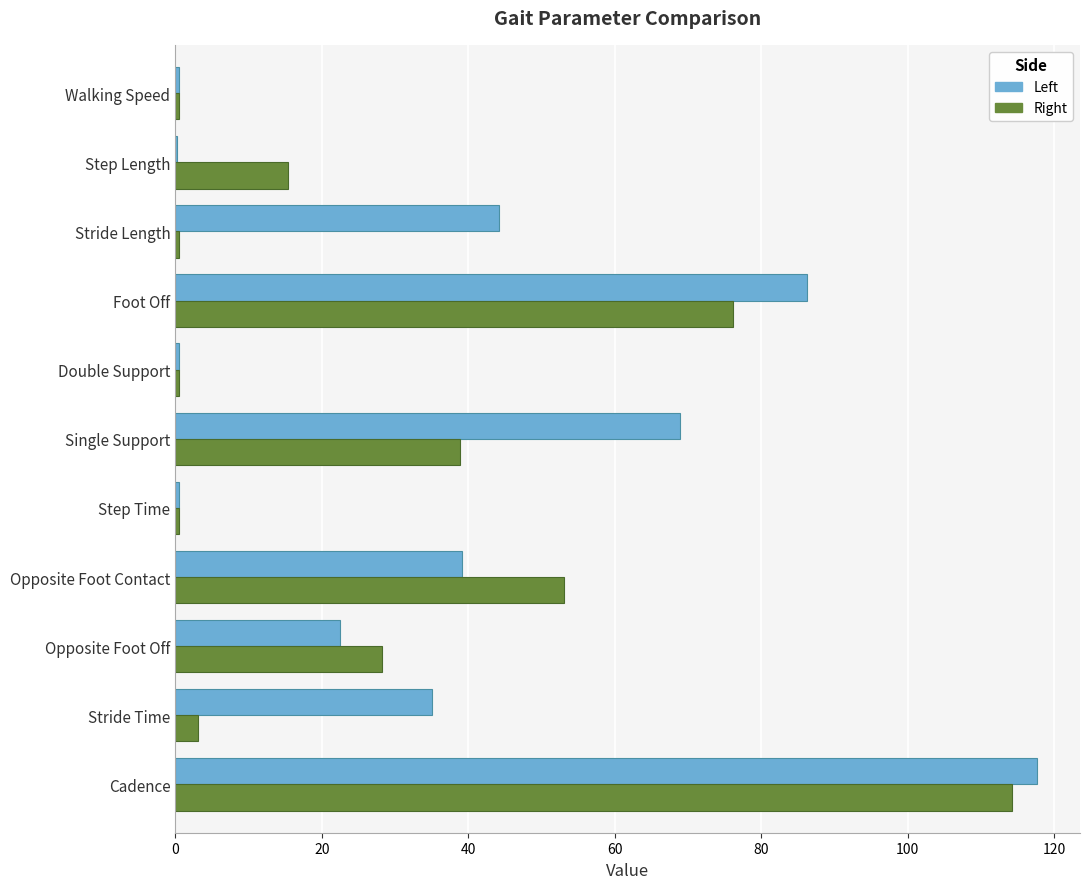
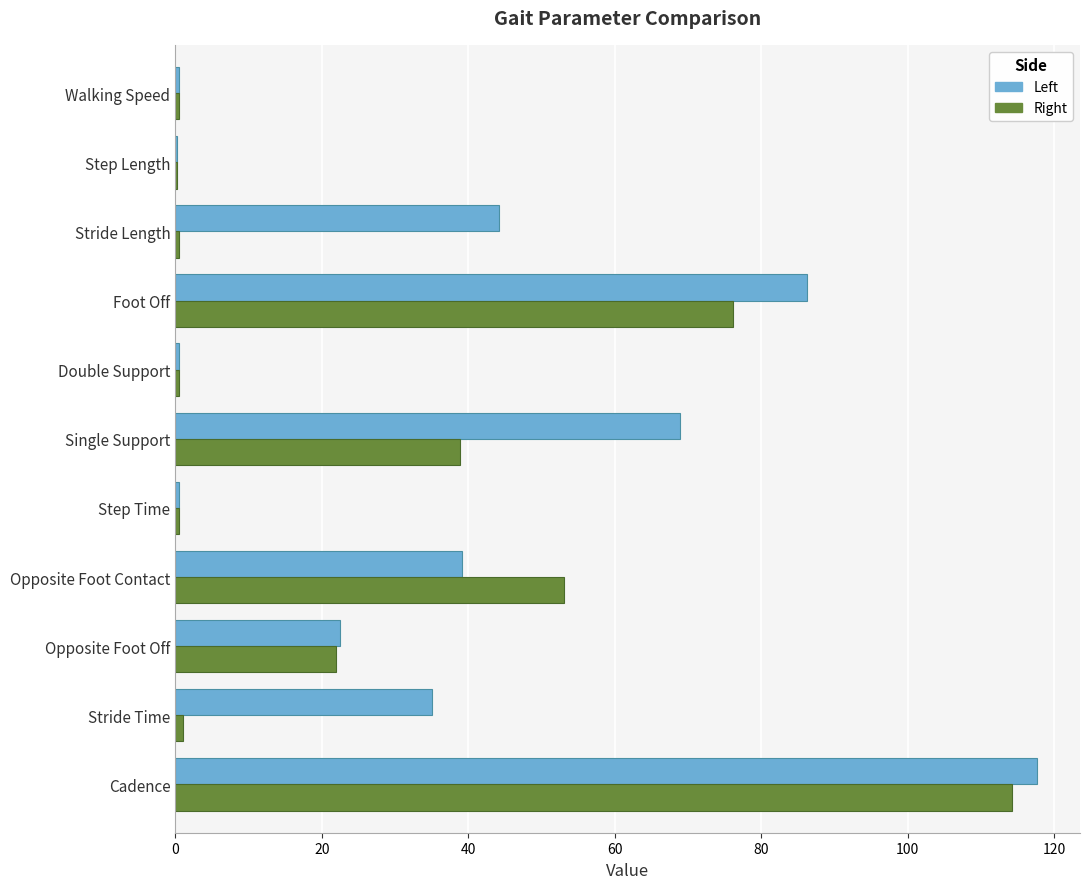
  {
    "Left": {
      "Walking Speed": 1,
      "Stride Length": 44,
      "Foot Off": 86,
      "Double Support": 0,
      "Single Support": 69,
      "Step Time": 1,
      "Opposite Foot Contact": 39,
      "Opposite Foot Off": 23,
      "Stride Time": 35,
      "Cadence": 118
    },
    "Right": {
      "Walking Speed": 1,
-     "Step Length": 15,
+     "Step Length": 0,
      "Stride Length": 1,
      "Foot Off": 76,
      "Double Support": 1,
      "Single Support": 39,
      "Step Time": 1,
      "Opposite Foot Contact": 53,
-     "Opposite Foot Off": 28,
-     "Stride Time": 3,
+     "Opposite Foot Off": 22,
+     "Stride Time": 1,
      "Cadence": 114
    }
  }
